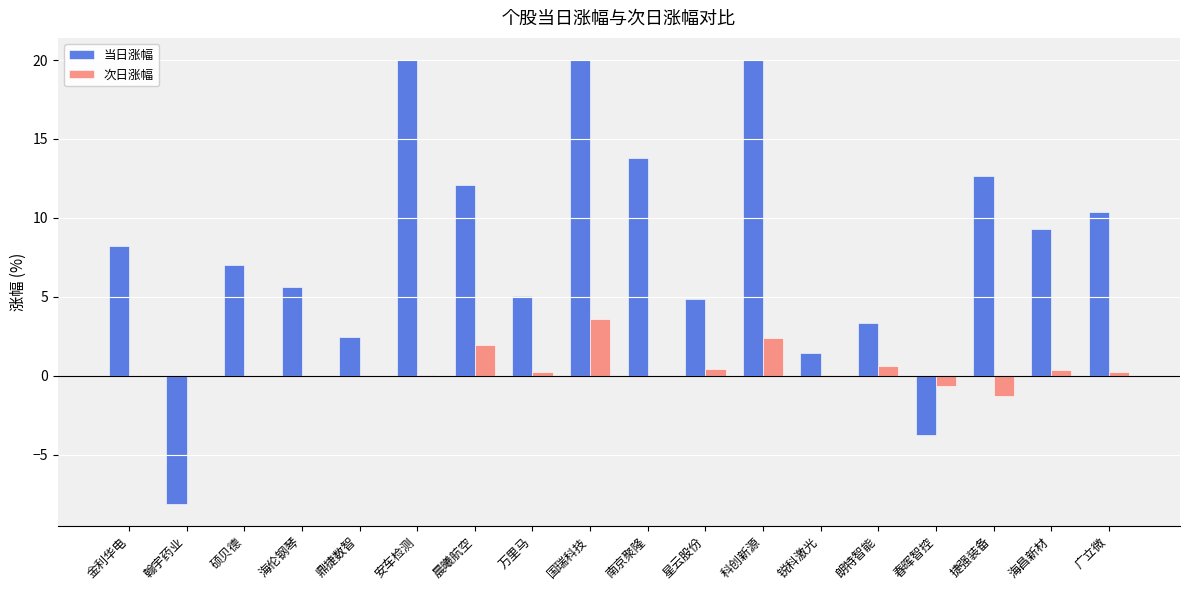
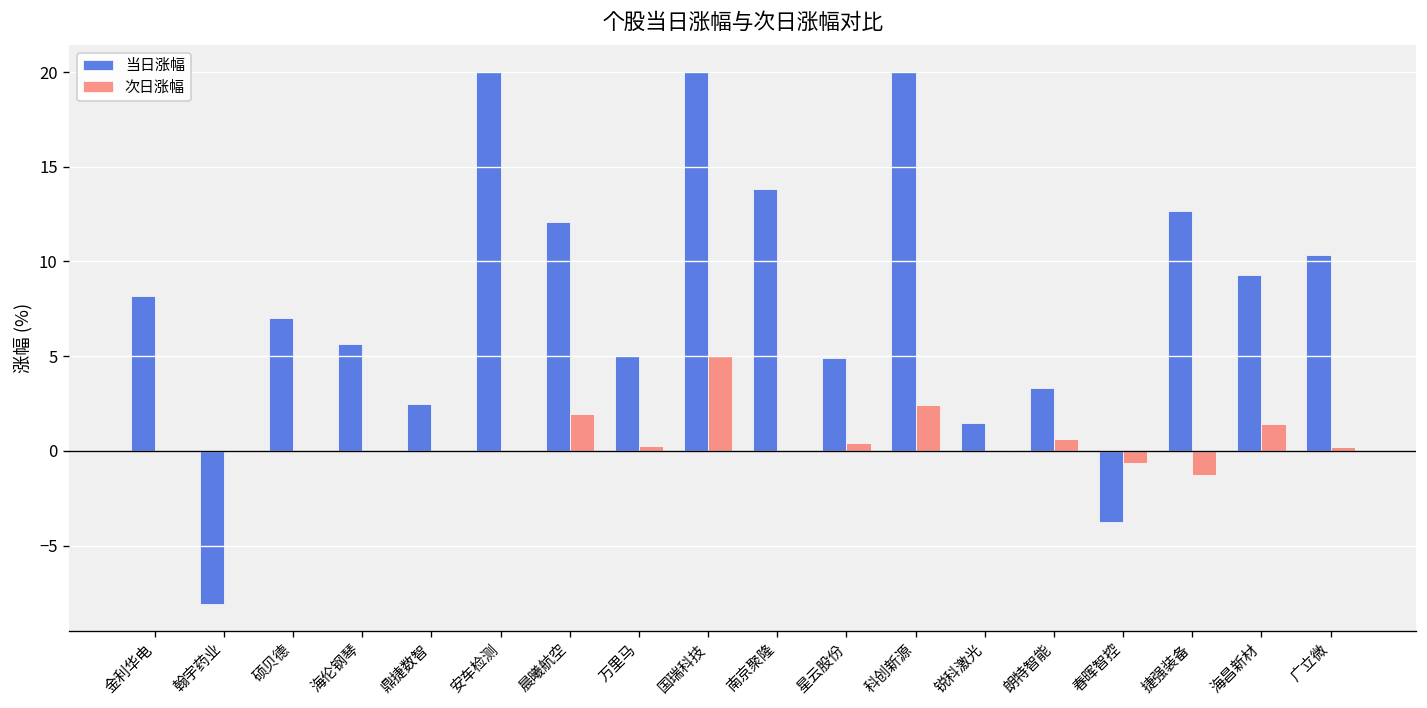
  {
    "当日涨幅": {
      "金利华电": 8.2,
      "翰宇药业": -8.1,
      "硕贝德": 7.0,
      "海伦钢琴": 5.6,
      "鼎捷数智": 2.5,
      "安车检测": 20.0,
      "晨曦航空": 12.1,
      "万里马": 5.0,
      "国瑞科技": 20.0,
      "南京聚隆": 13.8,
      "星云股份": 4.9,
      "科创新源": 20.0,
      "锐科激光": 1.5,
      "朗特智能": 3.3,
      "春晖智控": -3.8,
      "捷强装备": 12.7,
      "海昌新材": 9.3,
      "广立微": 10.4
    },
    "次日涨幅": {
      "金利华电": 0.0,
      "翰宇药业": 0.0,
      "硕贝德": 0.0,
      "海伦钢琴": 0.0,
      "鼎捷数智": 0.0,
      "晨曦航空": 2.0,
      "万里马": 0.3,
-     "国瑞科技": 3.6,
+     "国瑞科技": 5.1,
      "南京聚隆": 0.0,
      "星云股份": 0.4,
      "科创新源": 2.4,
      "朗特智能": 0.6,
      "春晖智控": -0.6,
      "捷强装备": -1.3,
-     "海昌新材": 0.4,
+     "海昌新材": 1.4,
      "广立微": 0.2
    }
  }
